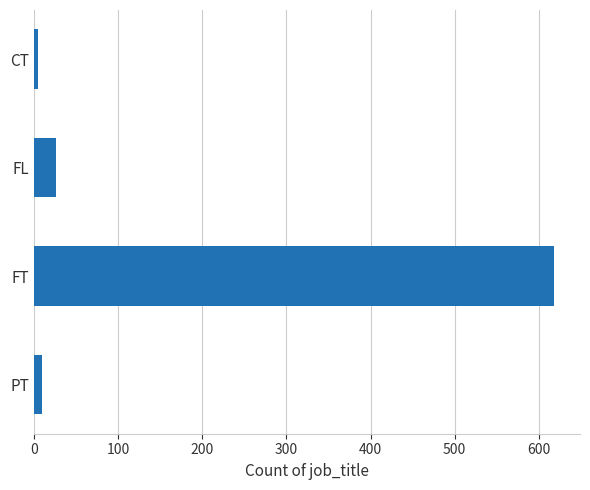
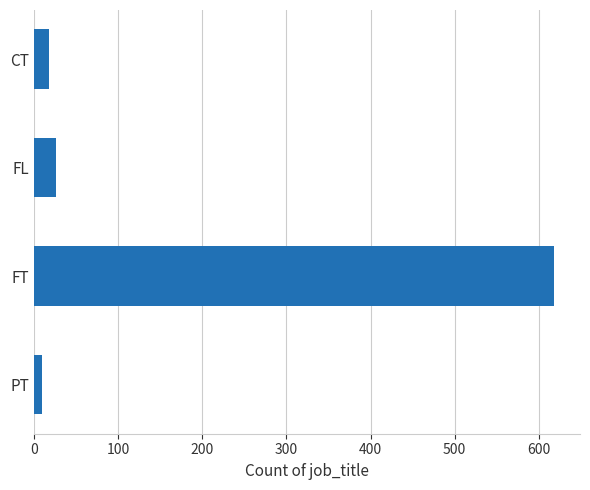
  {
-   "CT": 10,
+   "CT": 20,
    "FL": 30,
    "FT": 620,
    "PT": 10
  }
